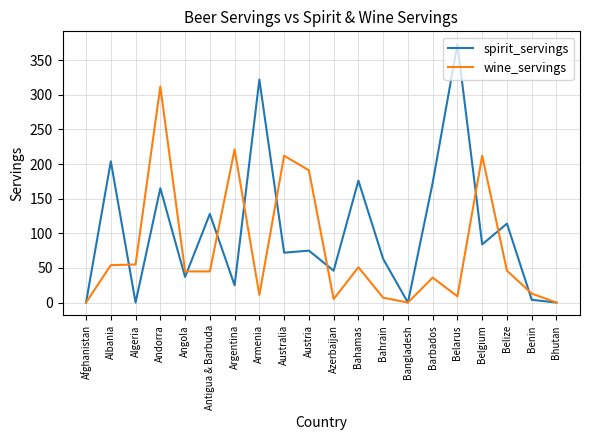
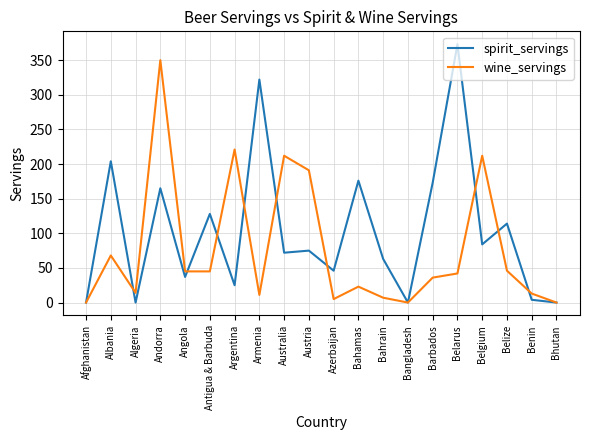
  {
    "spirit_servings": {
      "Albania": 200,
      "Algeria": 0,
      "Andorra": 170,
      "Angola": 40,
      "Antigua & Barbuda": 130,
      "Argentina": 30,
      "Armenia": 320,
      "Australia": 70,
      "Austria": 80,
      "Azerbaijan": 50,
      "Bahamas": 180,
      "Bahrain": 60,
      "Barbados": 170,
      "Belgium": 80,
      "Belize": 110,
      "Benin": 0
    },
    "wine_servings": {
-     "Albania": 50,
-     "Algeria": 60,
-     "Andorra": 310,
+     "Albania": 70,
+     "Algeria": 10,
+     "Andorra": 350,
      "Angola": 50,
      "Antigua & Barbuda": 50,
      "Argentina": 220,
      "Armenia": 10,
      "Australia": 210,
      "Austria": 190,
      "Azerbaijan": 10,
-     "Bahamas": 50,
+     "Bahamas": 20,
      "Bahrain": 10,
      "Barbados": 40,
-     "Belarus": 10,
+     "Belarus": 40,
      "Belgium": 210,
      "Belize": 50,
      "Benin": 10
    }
  }
